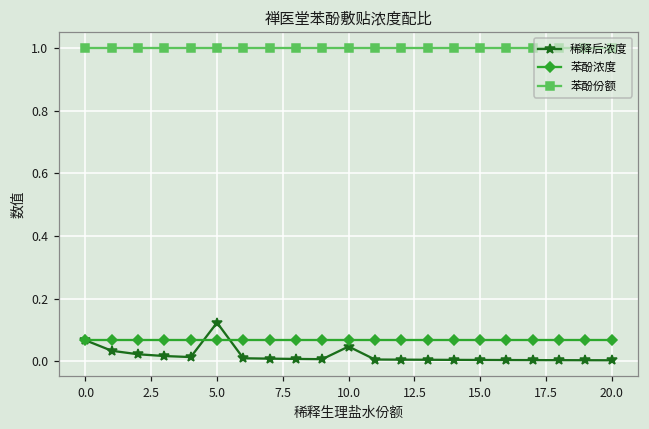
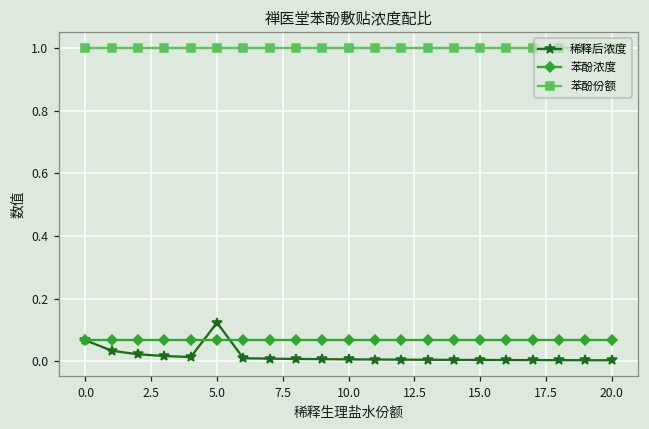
  {
    "稀释后浓度": {
      "5.0": 0.12,
-     "10.0": 0.05,
+     "10.0": 0.01,
      "15.0": 0.00,
      "20.0": 0.00
    },
    "苯酚浓度": {
      "5.0": 0.07,
      "10.0": 0.07,
      "15.0": 0.07,
      "20.0": 0.07
    },
    "苯酚份额": {
      "0.0": 1.00,
      "5.0": 1.00,
      "10.0": 1.00,
      "15.0": 1.00
    }
  }
